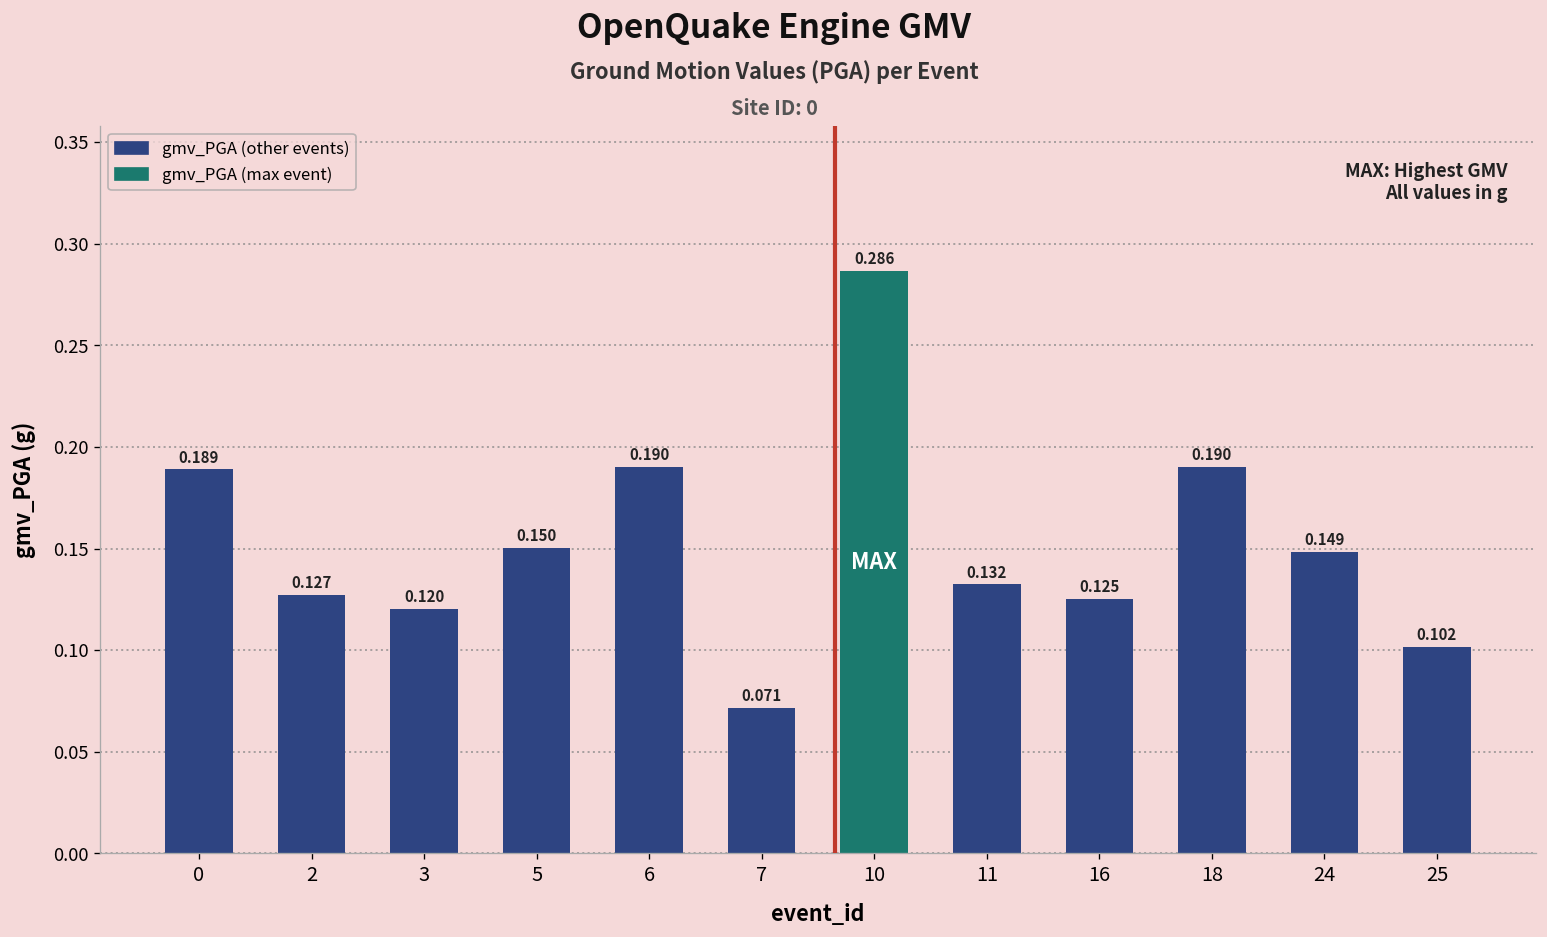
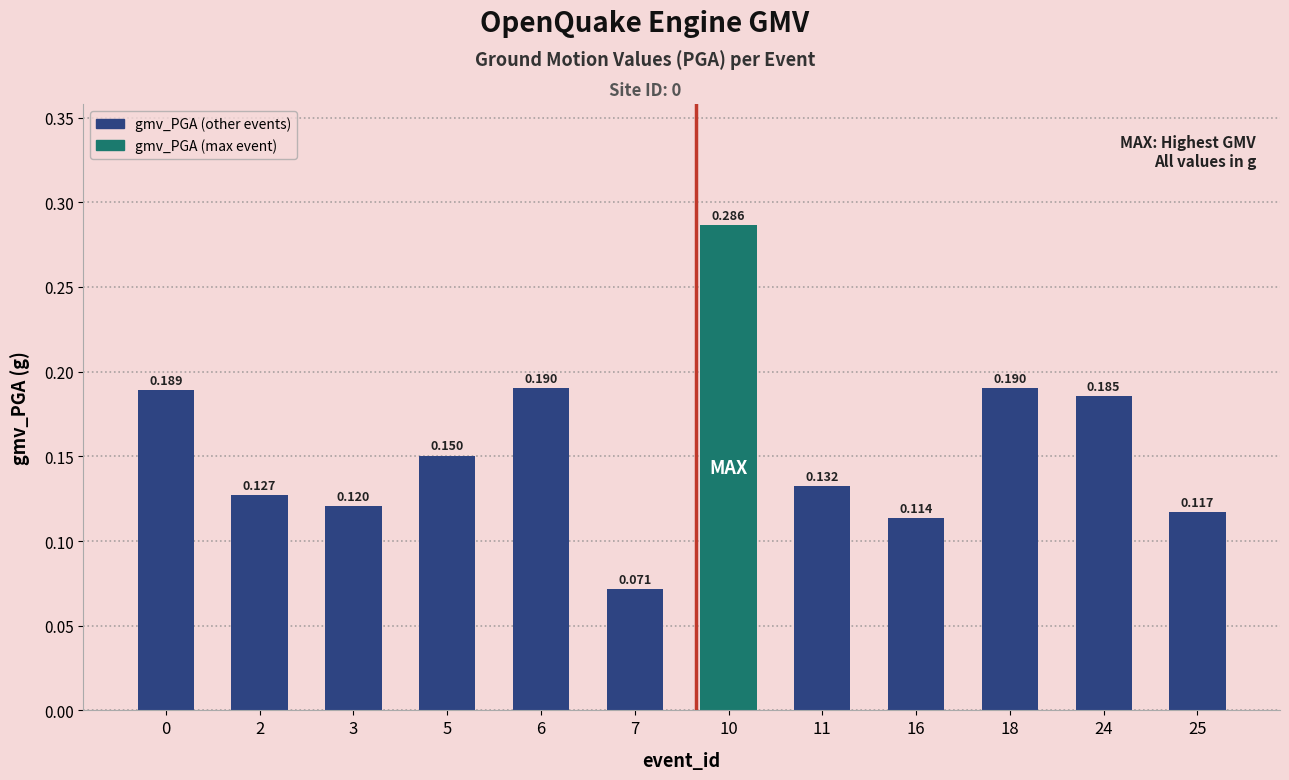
  {
    "0": 0.189,
    "2": 0.127,
    "3": 0.120,
    "5": 0.150,
    "6": 0.190,
    "7": 0.071,
    "10": 0.286,
    "11": 0.132,
-   "16": 0.125,
+   "16": 0.114,
    "18": 0.190,
-   "24": 0.149,
-   "25": 0.102
+   "24": 0.185,
+   "25": 0.117
  }
